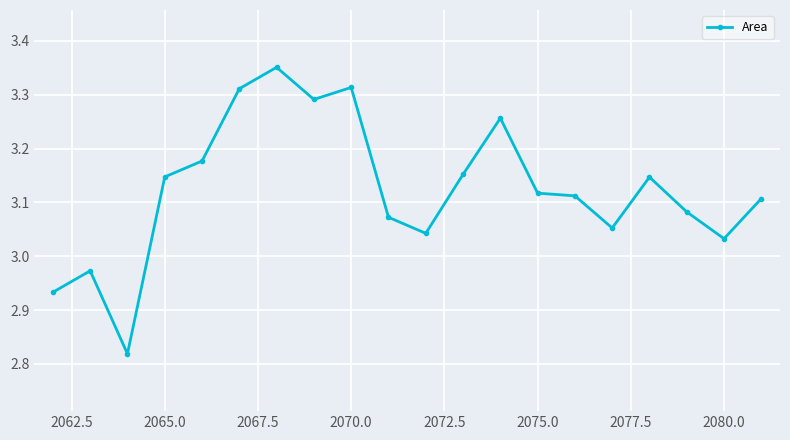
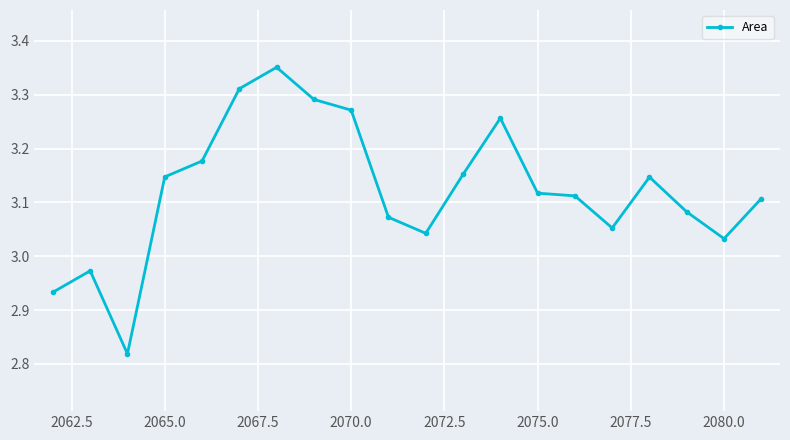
  {
    "2065.0": 3.15,
-   "2070.0": 3.31,
+   "2070.0": 3.27,
    "2075.0": 3.12,
    "2080.0": 3.03
  }
